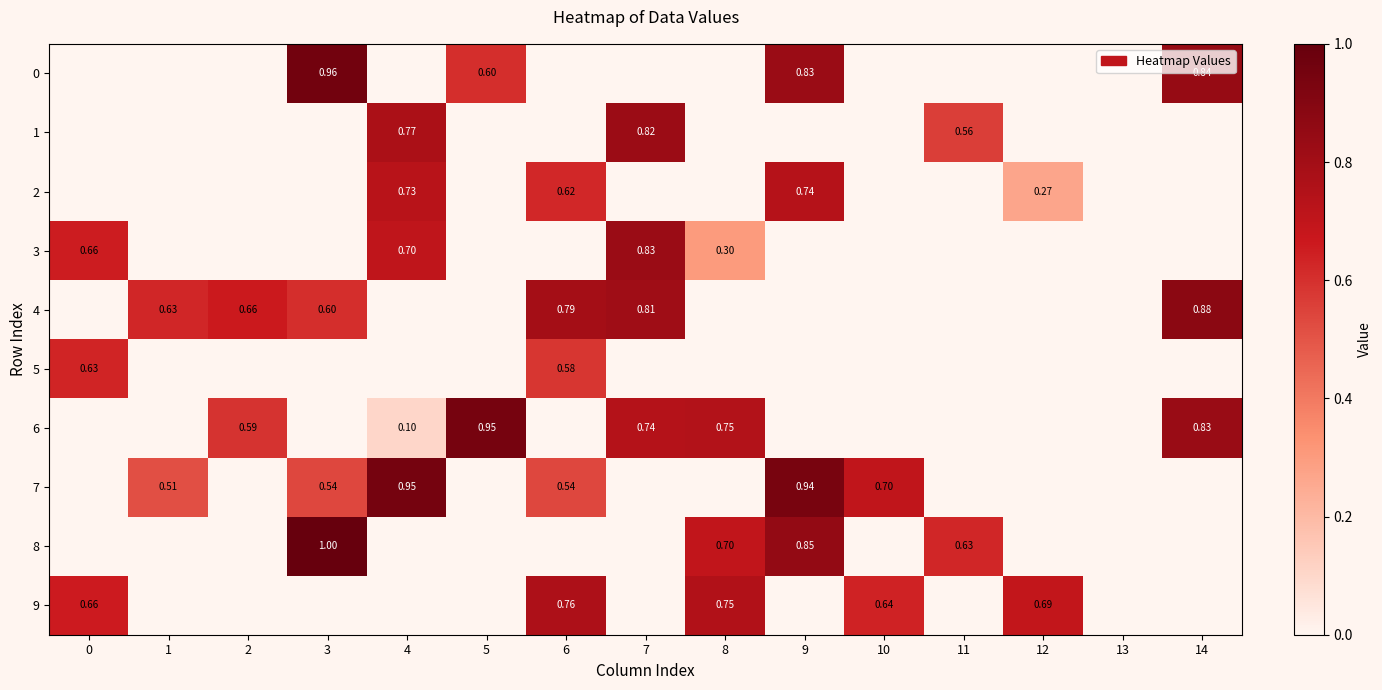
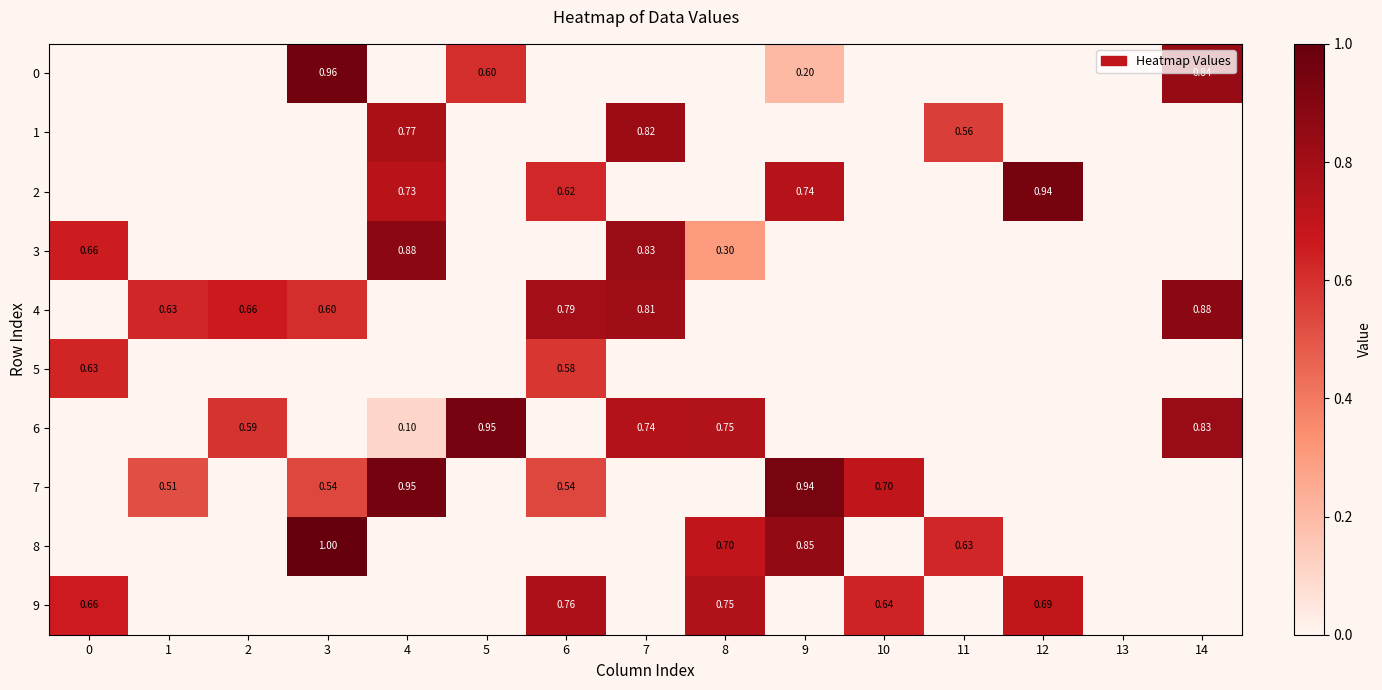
  {
    "0": {
      "3": 0.96,
      "5": 0.60,
-     "9": 0.83
+     "9": 0.20
    },
    "1": {
      "4": 0.77,
      "7": 0.82,
      "11": 0.56
    },
    "2": {
      "4": 0.73,
      "6": 0.62,
      "9": 0.74,
-     "12": 0.27
+     "12": 0.94
    },
    "3": {
      "0": 0.66,
-     "4": 0.70,
+     "4": 0.88,
      "7": 0.83,
      "8": 0.30
    },
    "4": {
      "1": 0.63,
      "2": 0.66,
      "3": 0.60,
      "6": 0.79,
      "7": 0.81,
      "14": 0.88
    },
    "5": {
      "0": 0.63,
      "6": 0.58
    },
    "6": {
      "2": 0.59,
      "4": 0.10,
      "5": 0.95,
      "7": 0.74,
      "8": 0.75,
      "14": 0.83
    },
    "7": {
      "1": 0.51,
      "3": 0.54,
      "4": 0.95,
      "6": 0.54,
      "9": 0.94,
      "10": 0.70
    },
    "8": {
      "3": 1.00,
      "8": 0.70,
      "9": 0.85,
      "11": 0.63
    },
    "9": {
      "0": 0.66,
      "6": 0.76,
      "8": 0.75,
      "10": 0.64,
      "12": 0.69
    }
  }
